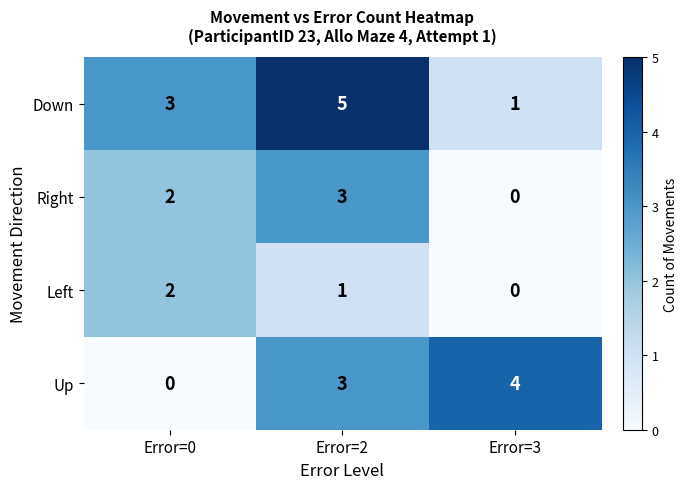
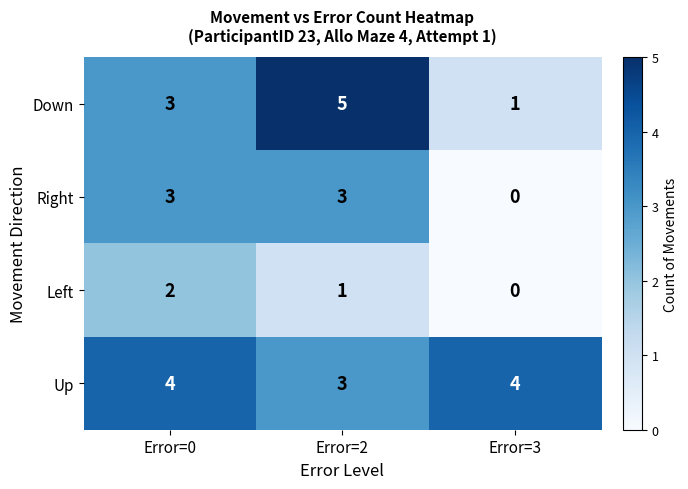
  {
    "Down": {
      "Error=0": 3,
      "Error=2": 5,
      "Error=3": 1
    },
    "Right": {
-     "Error=0": 2,
+     "Error=0": 3,
      "Error=2": 3,
      "Error=3": 0
    },
    "Left": {
      "Error=0": 2,
      "Error=2": 1,
      "Error=3": 0
    },
    "Up": {
-     "Error=0": 0,
+     "Error=0": 4,
      "Error=2": 3,
      "Error=3": 4
    }
  }
